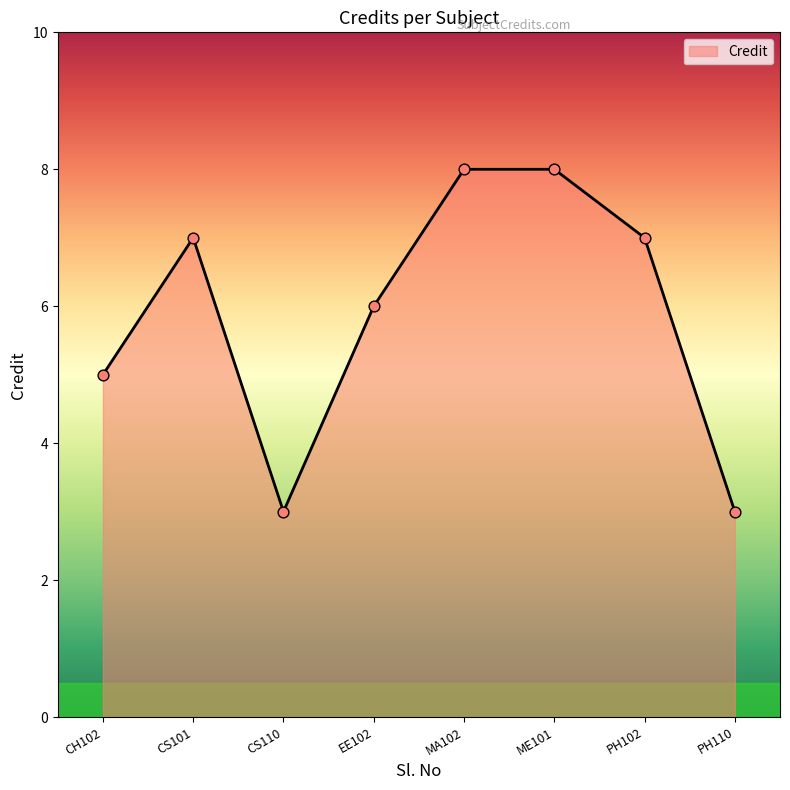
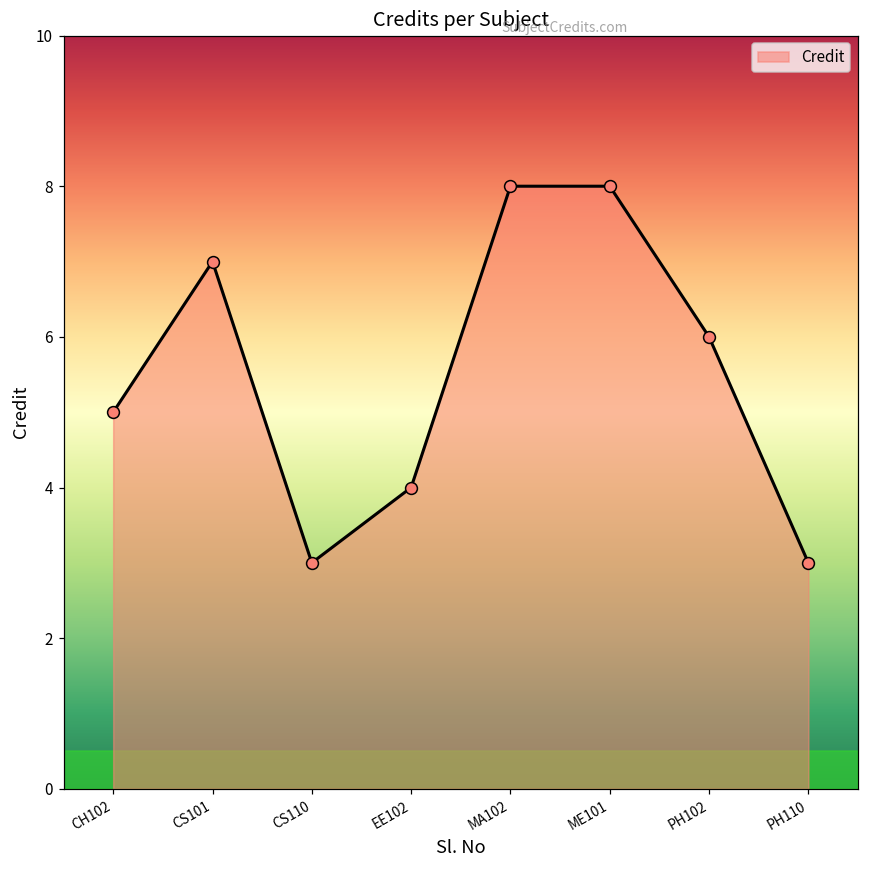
  {
    "CH102": 5,
    "CS101": 7,
    "CS110": 3,
-   "EE102": 6,
+   "EE102": 4,
    "MA102": 8,
    "ME101": 8,
-   "PH102": 7,
+   "PH102": 6,
    "PH110": 3
  }
